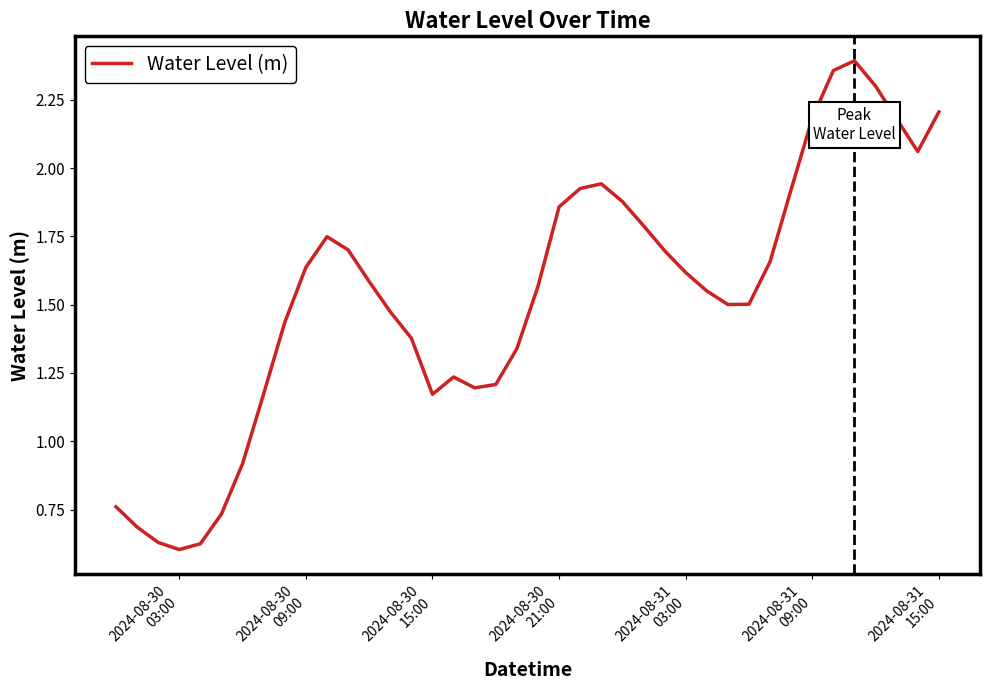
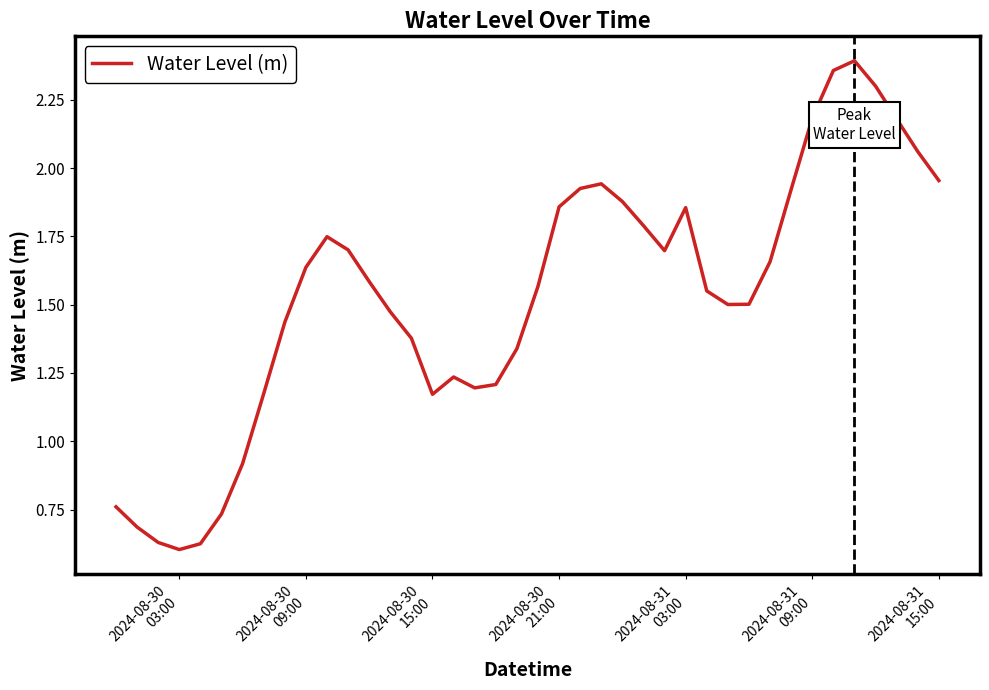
  {
    "2024-08-30 03:00": 0.60,
    "2024-08-30 09:00": 1.64,
    "2024-08-30 15:00": 1.17,
    "2024-08-30 21:00": 1.86,
-   "2024-08-31 03:00": 1.62,
-   "2024-08-31 15:00": 2.21
+   "2024-08-31 03:00": 1.85,
+   "2024-08-31 15:00": 1.95
  }
